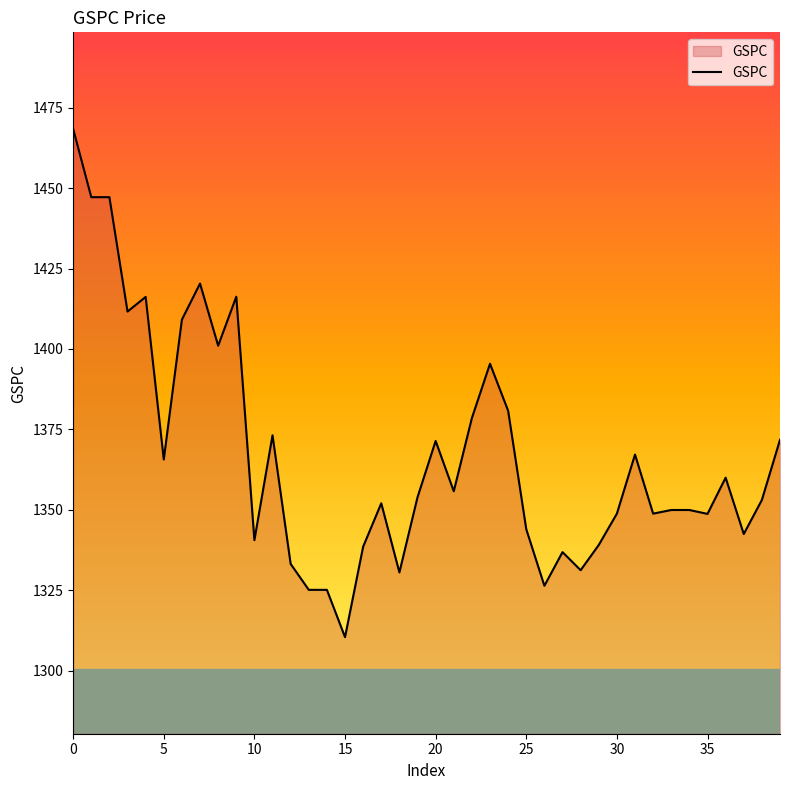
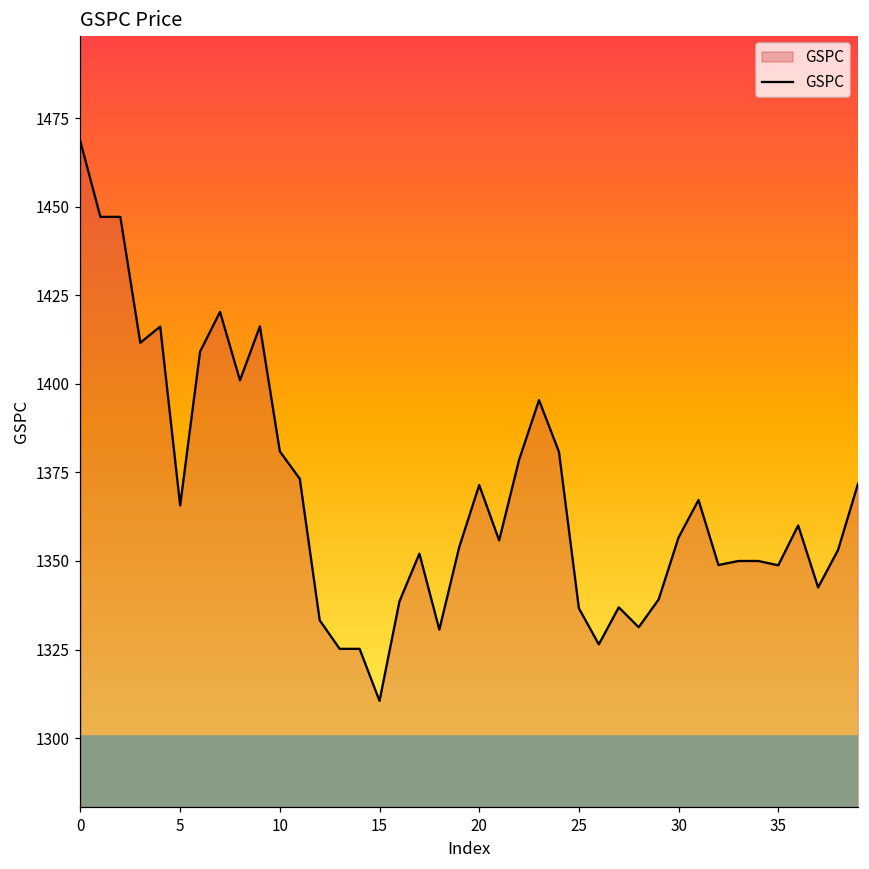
  {
    "0": 1468,
    "5": 1366,
-   "10": 1341,
+   "10": 1381,
    "15": 1311,
    "20": 1371,
-   "25": 1344,
-   "30": 1349,
+   "25": 1337,
+   "30": 1357,
    "35": 1349
  }
